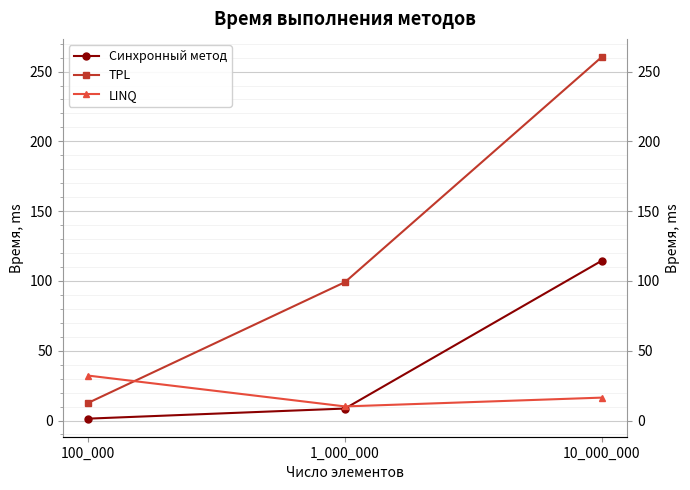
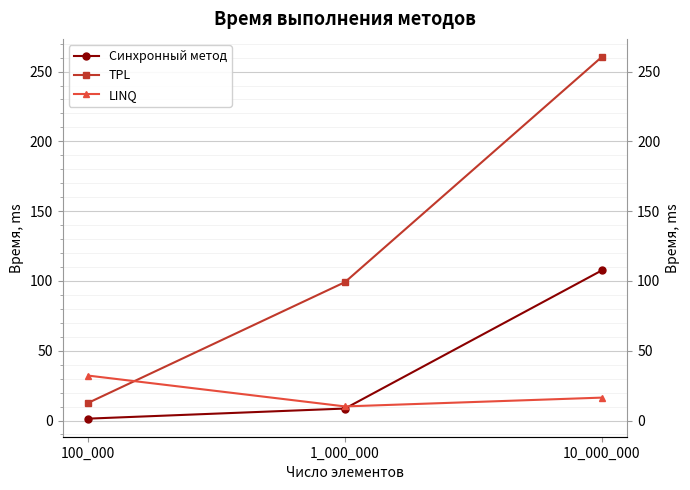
  {
    "Синхронный метод": {
      "100_000": 1,
-     "10_000_000": 114
+     "10_000_000": 108
    }
  }
